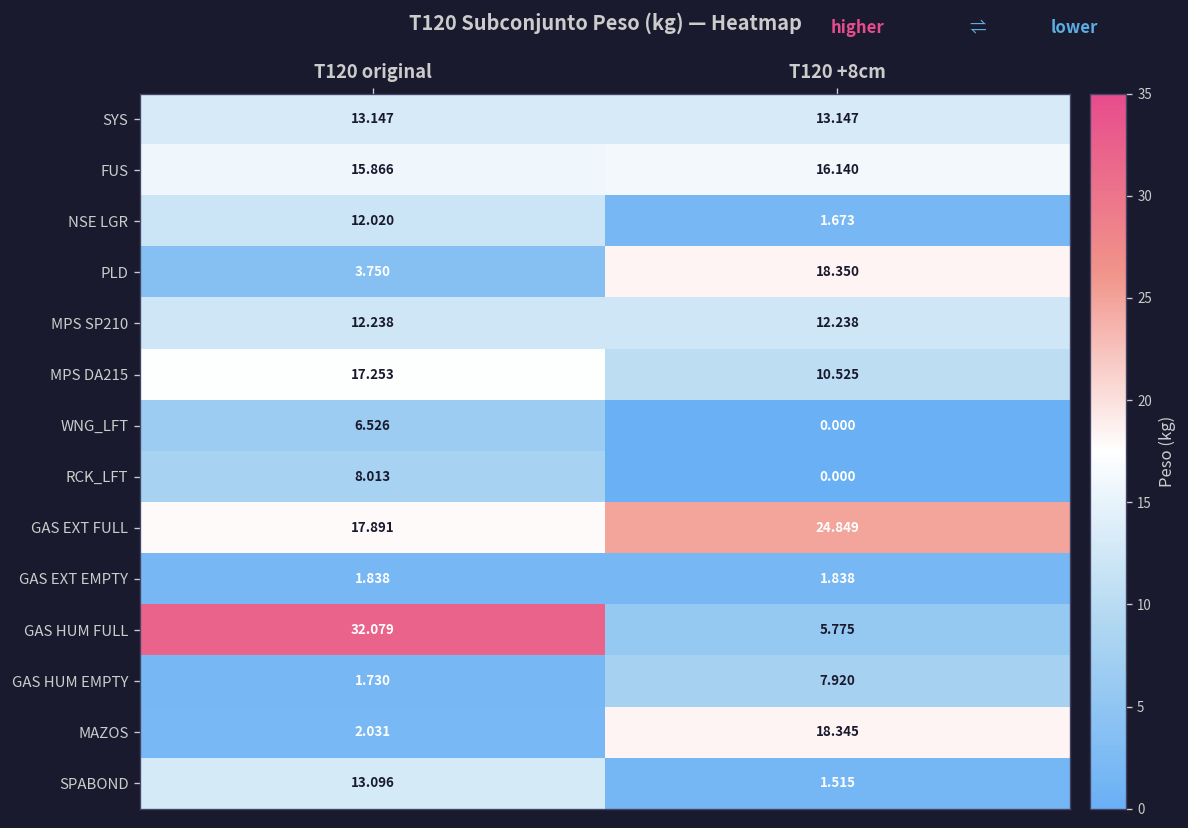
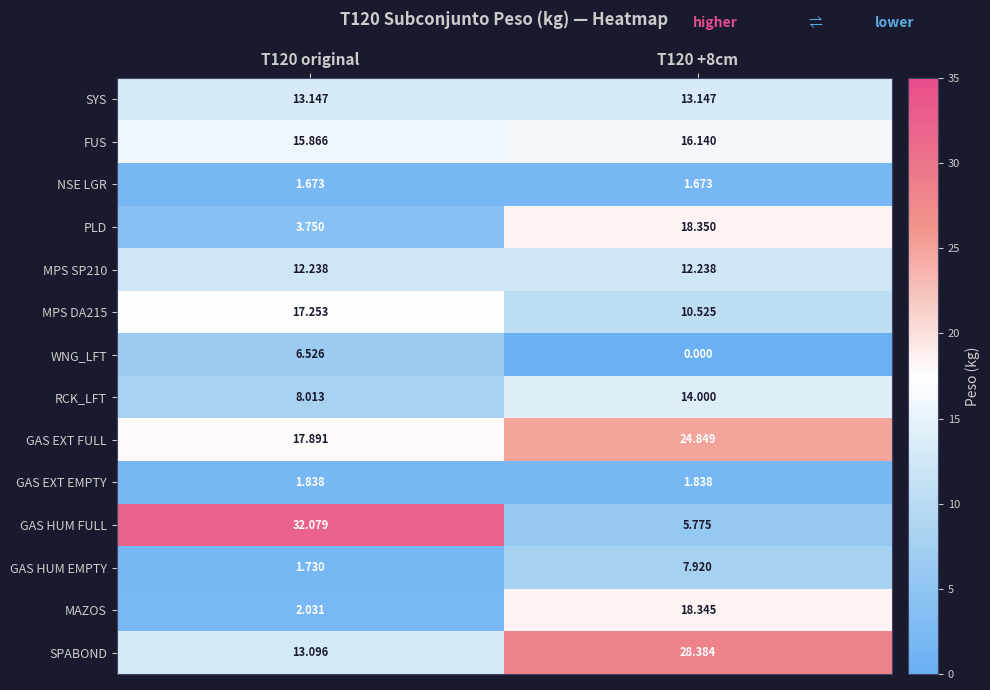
  {
    "SYS": {
      "T120 original": 13.147,
      "T120 +8cm": 13.147
    },
    "FUS": {
      "T120 original": 15.866,
      "T120 +8cm": 16.140
    },
    "NSE LGR": {
-     "T120 original": 12.020,
+     "T120 original": 1.673,
      "T120 +8cm": 1.673
    },
    "PLD": {
      "T120 original": 3.750,
      "T120 +8cm": 18.350
    },
    "MPS SP210": {
      "T120 original": 12.238,
      "T120 +8cm": 12.238
    },
    "MPS DA215": {
      "T120 original": 17.253,
      "T120 +8cm": 10.525
    },
    "WNG_LFT": {
      "T120 original": 6.526,
      "T120 +8cm": 0.000
    },
    "RCK_LFT": {
      "T120 original": 8.013,
-     "T120 +8cm": 0.000
+     "T120 +8cm": 14.000
    },
    "GAS EXT FULL": {
      "T120 original": 17.891,
      "T120 +8cm": 24.849
    },
    "GAS EXT EMPTY": {
      "T120 original": 1.838,
      "T120 +8cm": 1.838
    },
    "GAS HUM FULL": {
      "T120 original": 32.079,
      "T120 +8cm": 5.775
    },
    "GAS HUM EMPTY": {
      "T120 original": 1.730,
      "T120 +8cm": 7.920
    },
    "MAZOS": {
      "T120 original": 2.031,
      "T120 +8cm": 18.345
    },
    "SPABOND": {
      "T120 original": 13.096,
-     "T120 +8cm": 1.515
+     "T120 +8cm": 28.384
    }
  }
